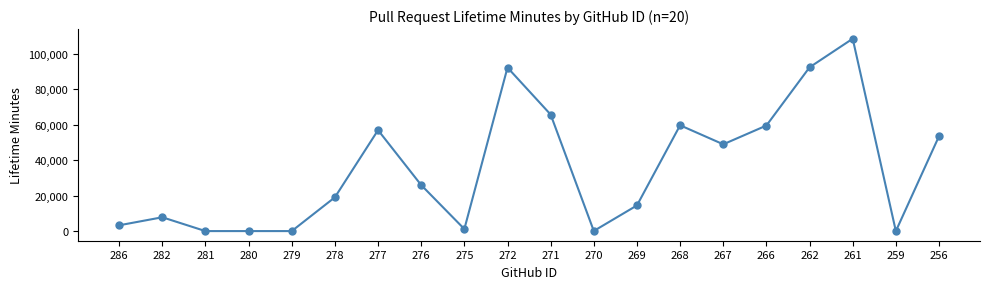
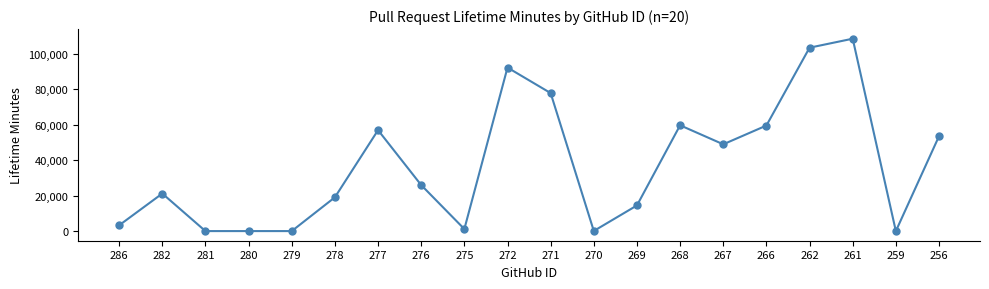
  {
    "286": "3,000",
-   "282": "8,000",
+   "282": "21,000",
    "281": "0",
    "280": "0",
    "279": "0",
    "278": "19,000",
    "277": "57,000",
    "276": "26,000",
    "275": "1,000",
    "272": "92,000",
-   "271": "66,000",
+   "271": "78,000",
    "270": "0",
    "269": "14,000",
    "268": "60,000",
    "267": "49,000",
    "266": "60,000",
-   "262": "92,000",
+   "262": "103,000",
    "261": "108,000",
    "259": "0",
    "256": "54,000"
  }
